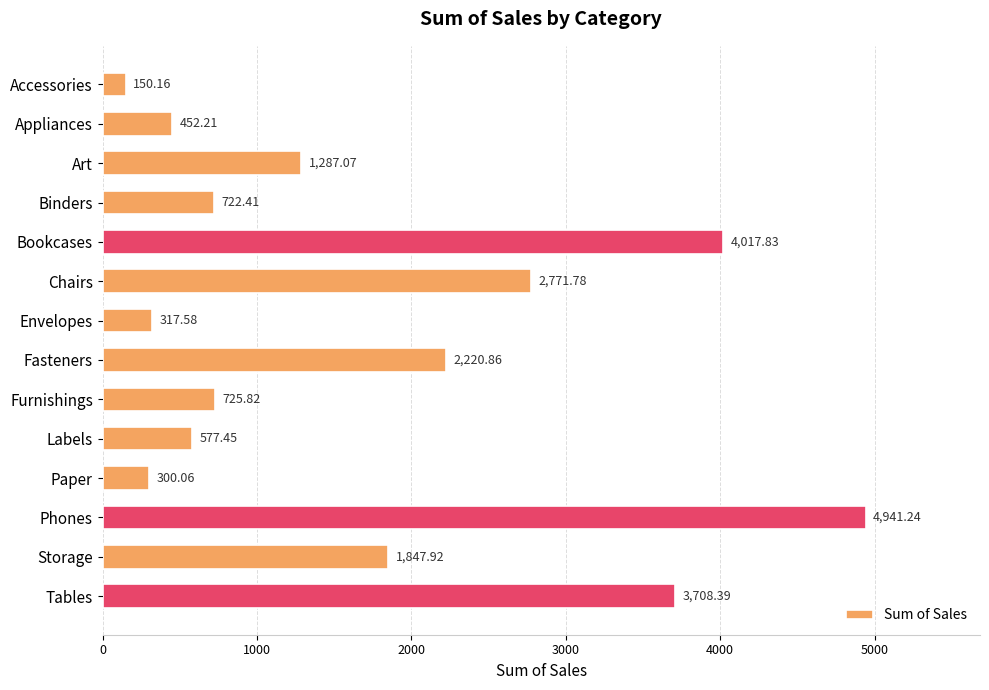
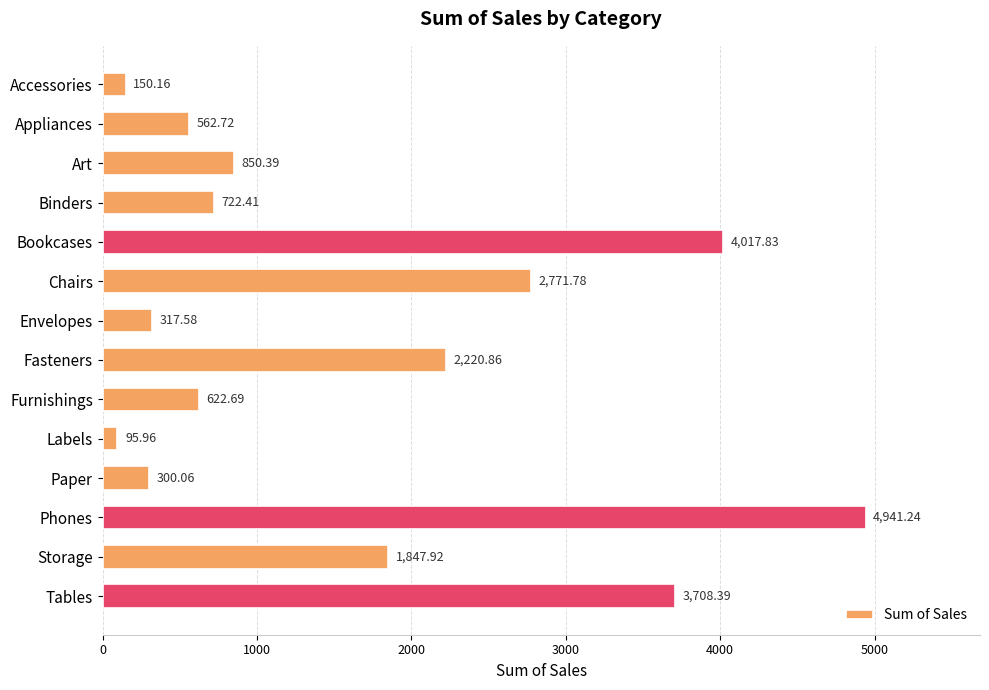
  {
    "Accessories": "150.16",
-   "Appliances": "452.21",
-   "Art": "1,287.07",
+   "Appliances": "562.72",
+   "Art": "850.39",
    "Binders": "722.41",
    "Bookcases": "4,017.83",
    "Chairs": "2,771.78",
    "Envelopes": "317.58",
    "Fasteners": "2,220.86",
-   "Furnishings": "725.82",
-   "Labels": "577.45",
+   "Furnishings": "622.69",
+   "Labels": "95.96",
    "Paper": "300.06",
    "Phones": "4,941.24",
    "Storage": "1,847.92",
    "Tables": "3,708.39"
  }
